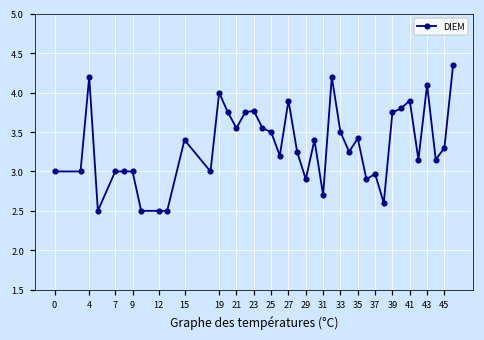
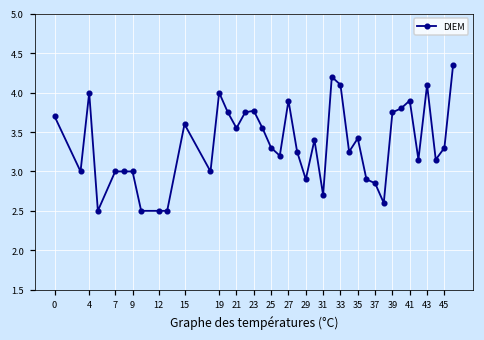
  {
-   "0": 3.0,
-   "4": 4.2,
+   "0": 3.7,
+   "4": 4.0,
    "7": 3.0,
    "9": 3.0,
    "12": 2.5,
-   "15": 3.4,
+   "15": 3.6,
    "19": 4.0,
    "21": 3.6,
    "23": 3.8,
-   "25": 3.5,
+   "25": 3.3,
    "27": 3.9,
    "29": 2.9,
    "31": 2.7,
-   "33": 3.5,
+   "33": 4.1,
    "35": 3.4,
-   "37": 3.0,
+   "37": 2.9,
    "39": 3.8,
    "41": 3.9,
    "43": 4.1,
    "45": 3.3
  }
